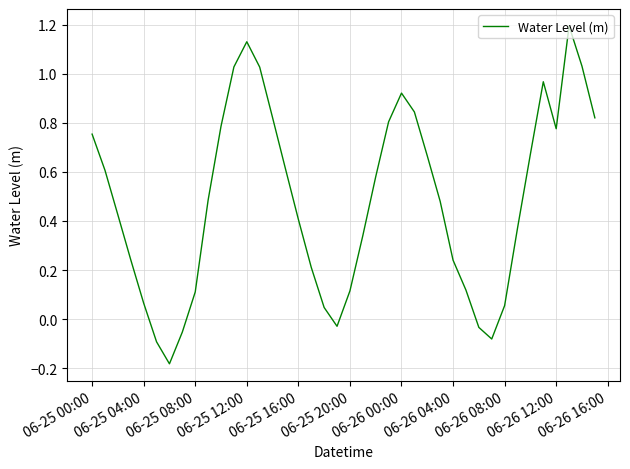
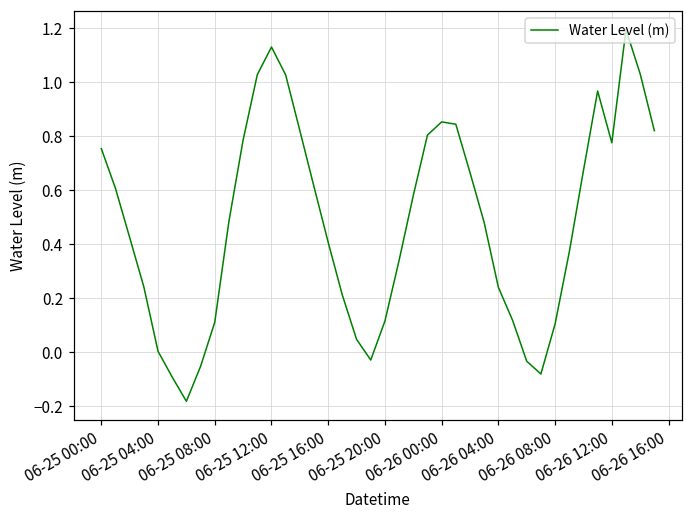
  {
    "06-25 00:00": 0.75,
-   "06-25 04:00": 0.07,
+   "06-25 04:00": 0.00,
    "06-25 08:00": 0.11,
    "06-25 12:00": 1.13,
    "06-25 16:00": 0.41,
    "06-25 20:00": 0.12,
-   "06-26 00:00": 0.92,
+   "06-26 00:00": 0.85,
    "06-26 04:00": 0.24,
-   "06-26 08:00": 0.06,
+   "06-26 08:00": 0.10,
    "06-26 12:00": 0.78
  }
